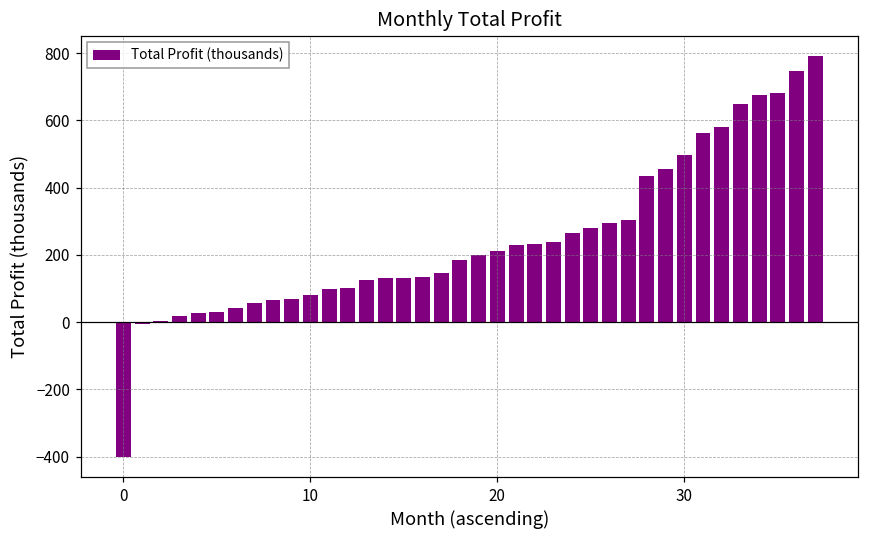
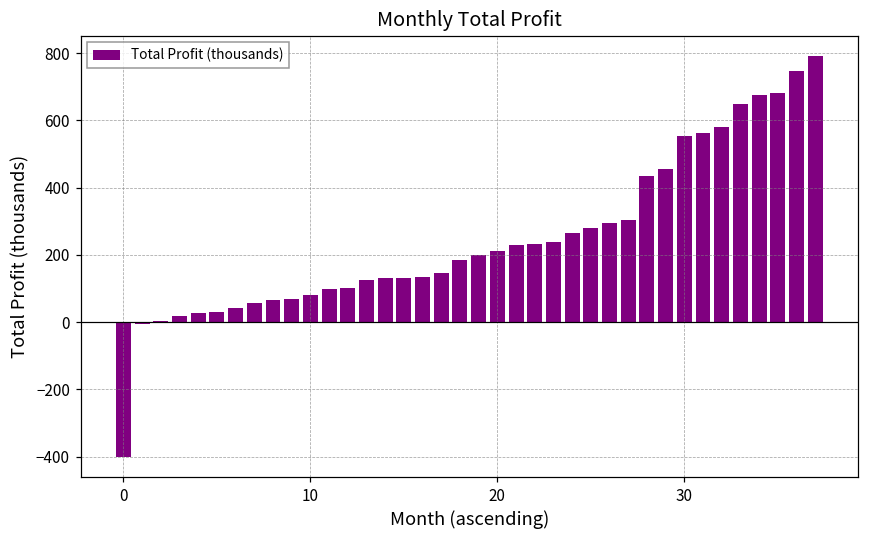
  {
    "0": -400,
    "10": 80,
    "20": 210,
-   "30": 500
+   "30": 550
  }
